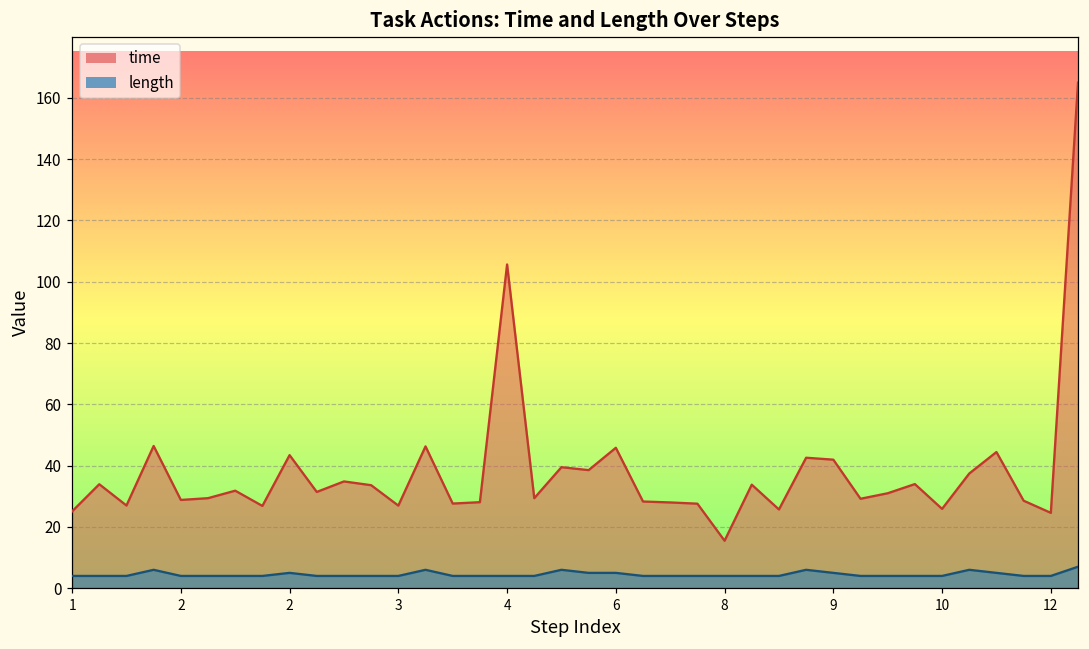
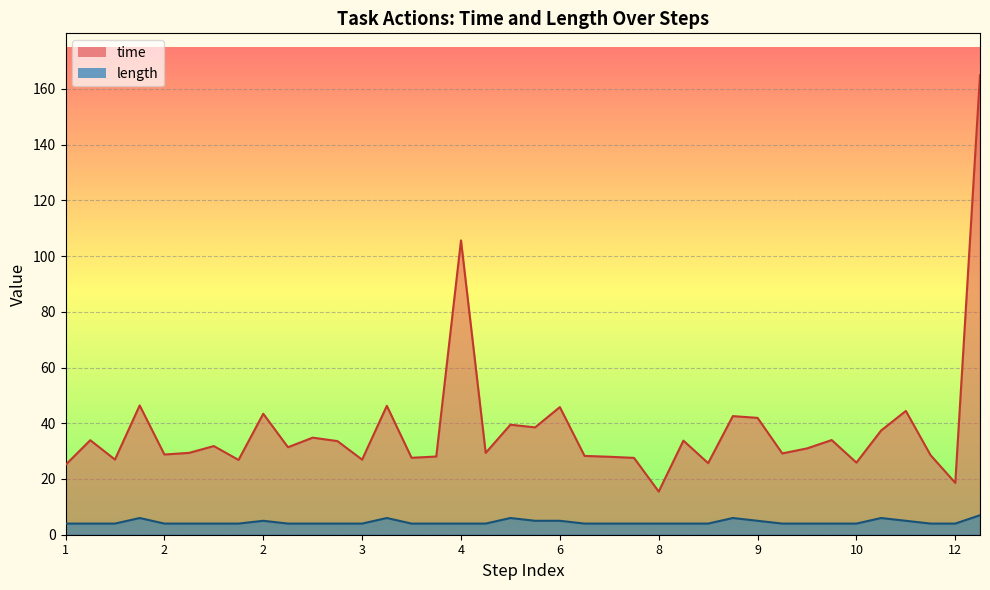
  {
    "time": {
      "4": 106,
      "8": 15,
-     "12": 25
+     "12": 19
    },
    "length": {
      "4": 4,
      "8": 4,
      "12": 4
    }
  }
